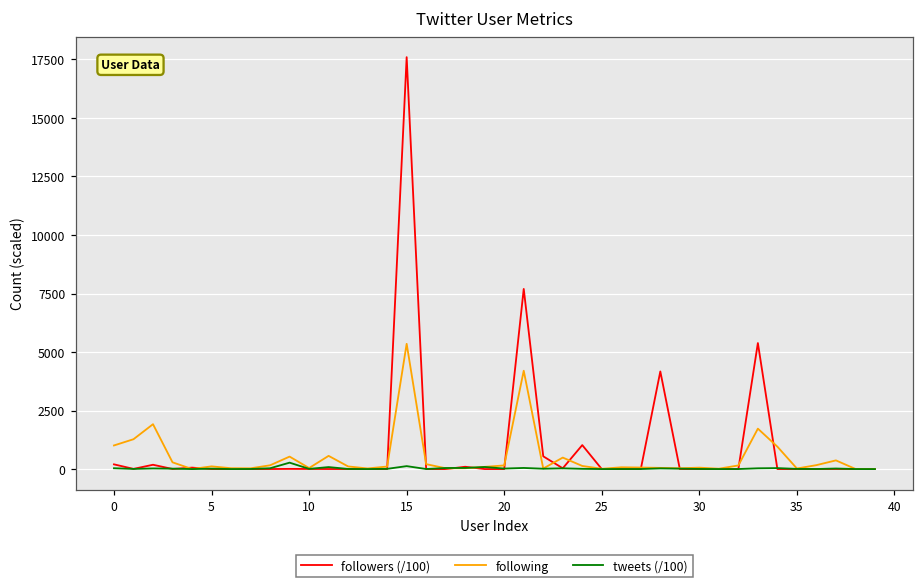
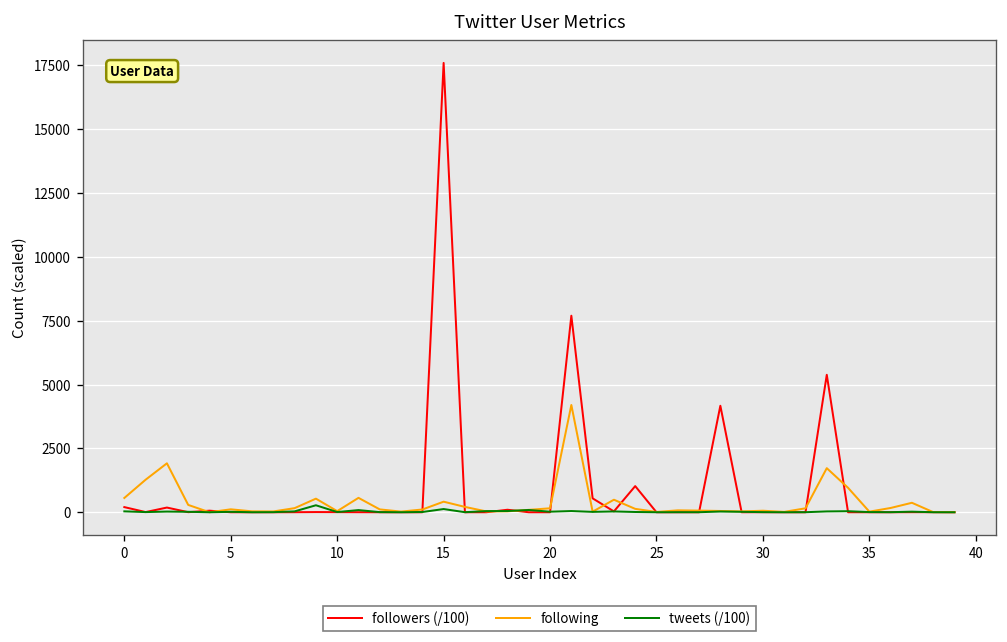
  {
    "followers (/100)": {
      "0": 200,
      "15": 17600
    },
    "following": {
-     "0": 1000,
-     "15": 5400,
+     "0": 600,
+     "15": 400,
      "20": 200
    },
    "tweets (/100)": {
      "0": 0,
      "15": 100
    }
  }
